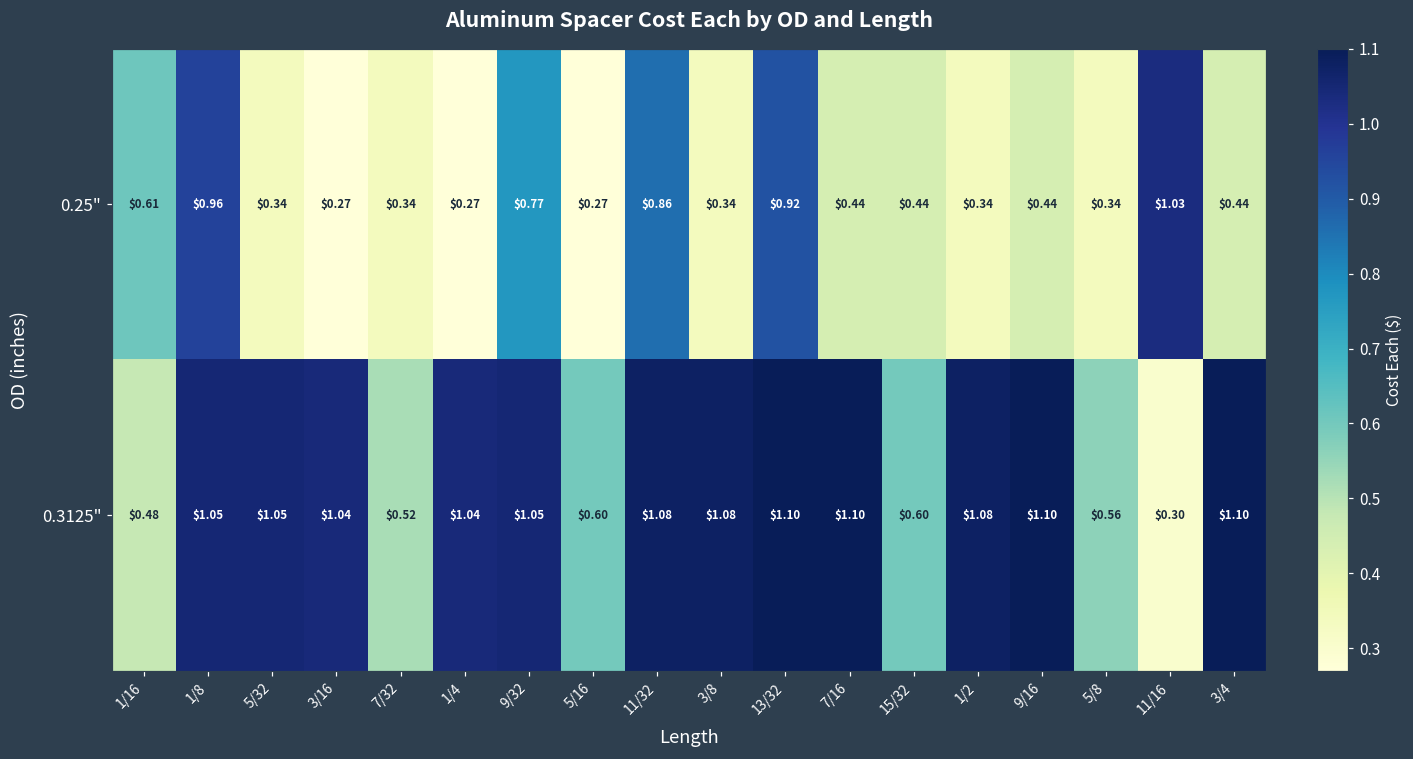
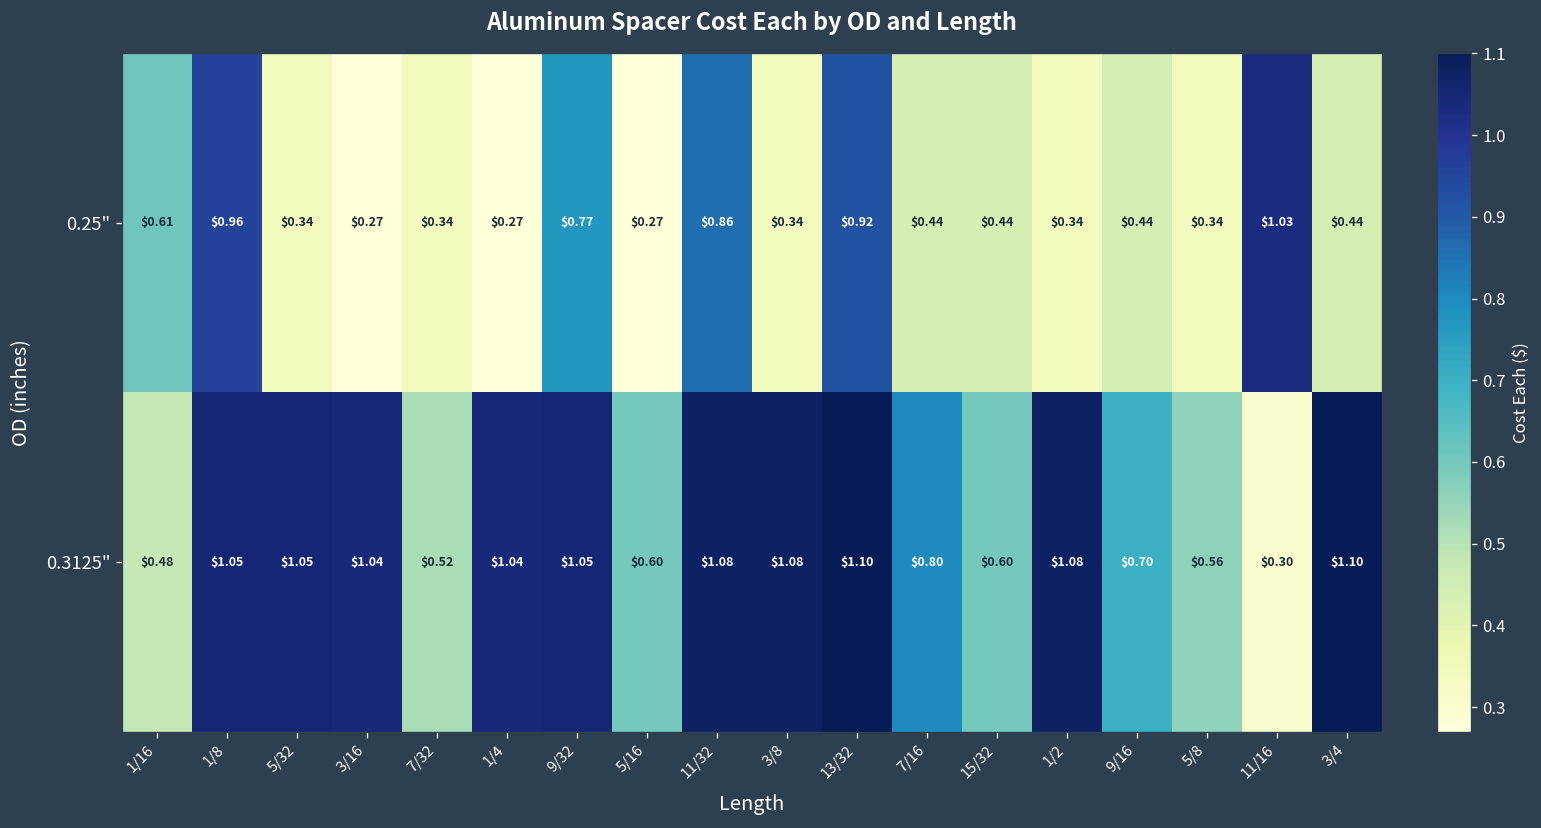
  {
    "0.25\"": {
      "1/16": "$0.61",
      "1/8": "$0.96",
      "5/32": "$0.34",
      "3/16": "$0.27",
      "7/32": "$0.34",
      "1/4": "$0.27",
      "9/32": "$0.77",
      "5/16": "$0.27",
      "11/32": "$0.86",
      "3/8": "$0.34",
      "13/32": "$0.92",
      "7/16": "$0.44",
      "15/32": "$0.44",
      "1/2": "$0.34",
      "9/16": "$0.44",
      "5/8": "$0.34",
      "11/16": "$1.03",
      "3/4": "$0.44"
    },
    "0.3125\"": {
      "1/16": "$0.48",
      "1/8": "$1.05",
      "5/32": "$1.05",
      "3/16": "$1.04",
      "7/32": "$0.52",
      "1/4": "$1.04",
      "9/32": "$1.05",
      "5/16": "$0.60",
      "11/32": "$1.08",
      "3/8": "$1.08",
      "13/32": "$1.10",
-     "7/16": "$1.10",
+     "7/16": "$0.80",
      "15/32": "$0.60",
      "1/2": "$1.08",
-     "9/16": "$1.10",
+     "9/16": "$0.70",
      "5/8": "$0.56",
      "11/16": "$0.30",
      "3/4": "$1.10"
    }
  }
